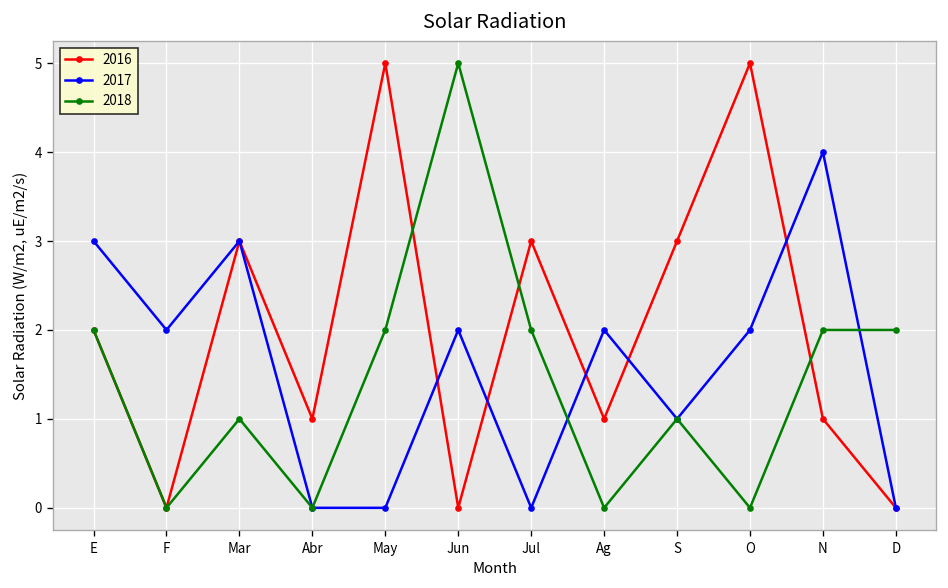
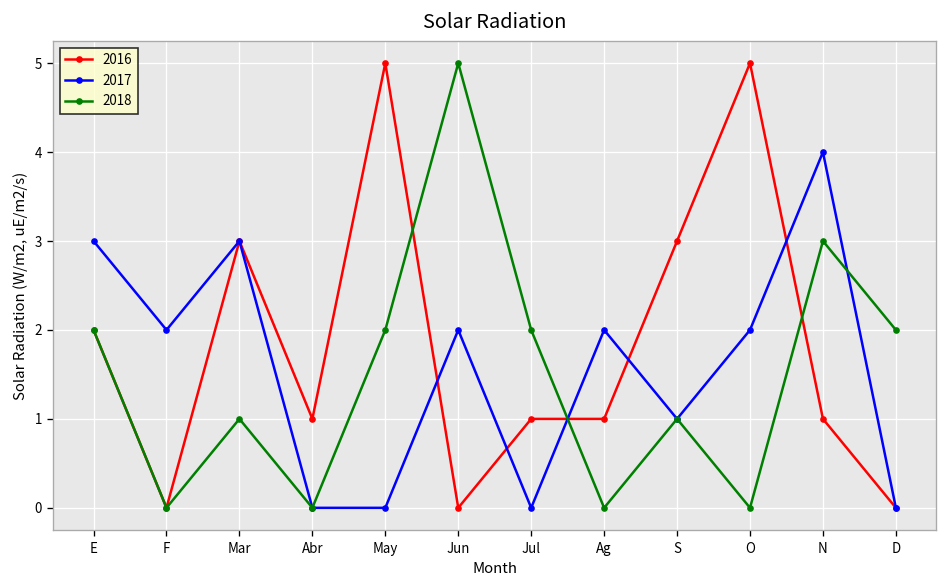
  {
    "2016": {
      "Abr": 1,
      "May": 5,
      "Jun": 0,
-     "Jul": 3,
+     "Jul": 1,
      "Ag": 1,
      "S": 3,
      "O": 5,
      "N": 1
    },
    "2017": {
      "E": 3,
      "F": 2,
      "May": 0,
      "Jun": 2,
      "Jul": 0,
      "Ag": 2,
      "O": 2,
      "N": 4
    },
    "2018": {
      "Mar": 1,
      "May": 2,
      "Jun": 5,
      "Jul": 2,
      "Ag": 0,
      "O": 0,
-     "N": 2,
+     "N": 3,
      "D": 2
    }
  }
